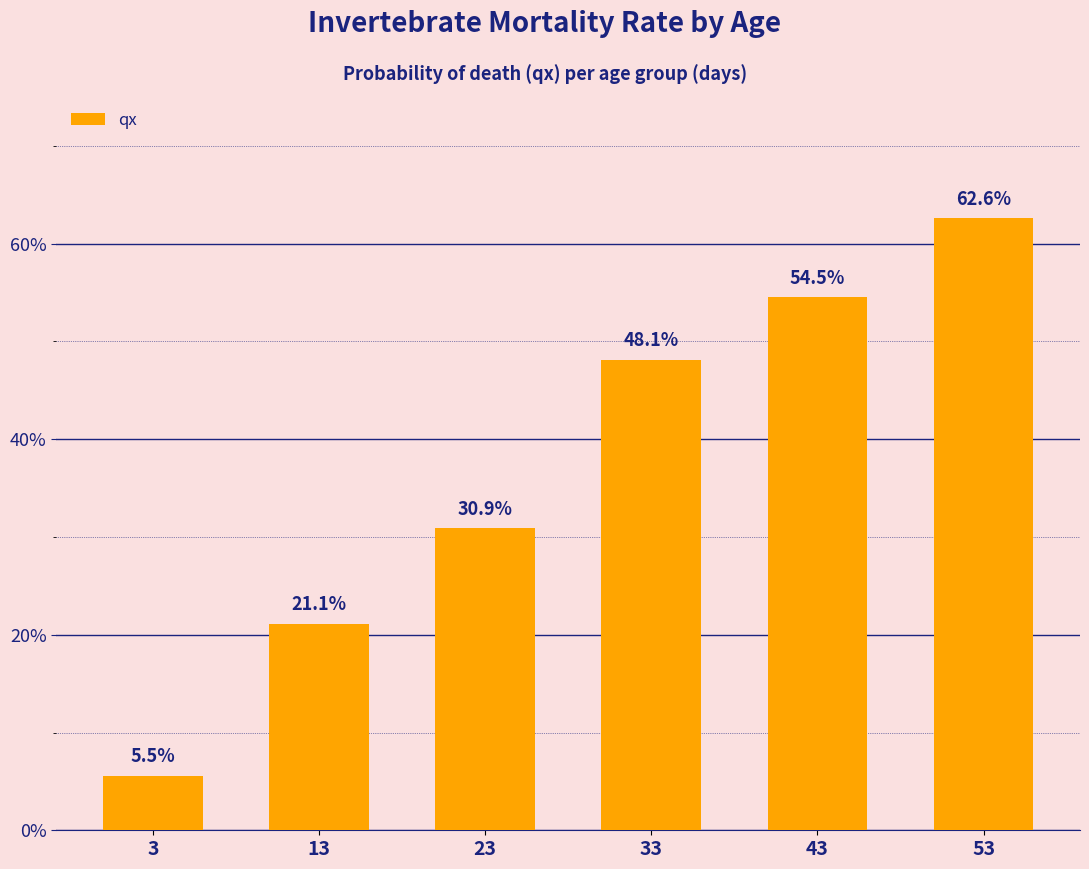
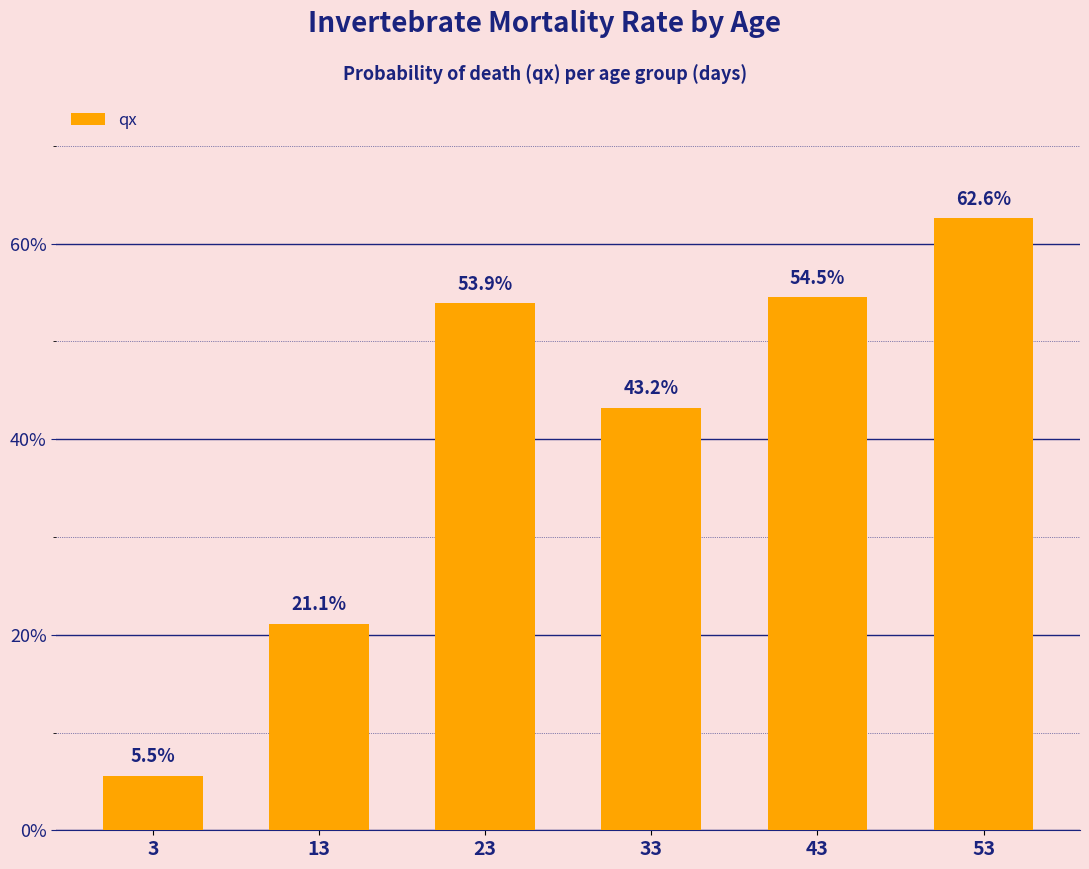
  {
    "3": "5.5%",
    "13": "21.1%",
-   "23": "30.9%",
-   "33": "48.1%",
+   "23": "53.9%",
+   "33": "43.2%",
    "43": "54.5%",
    "53": "62.6%"
  }
